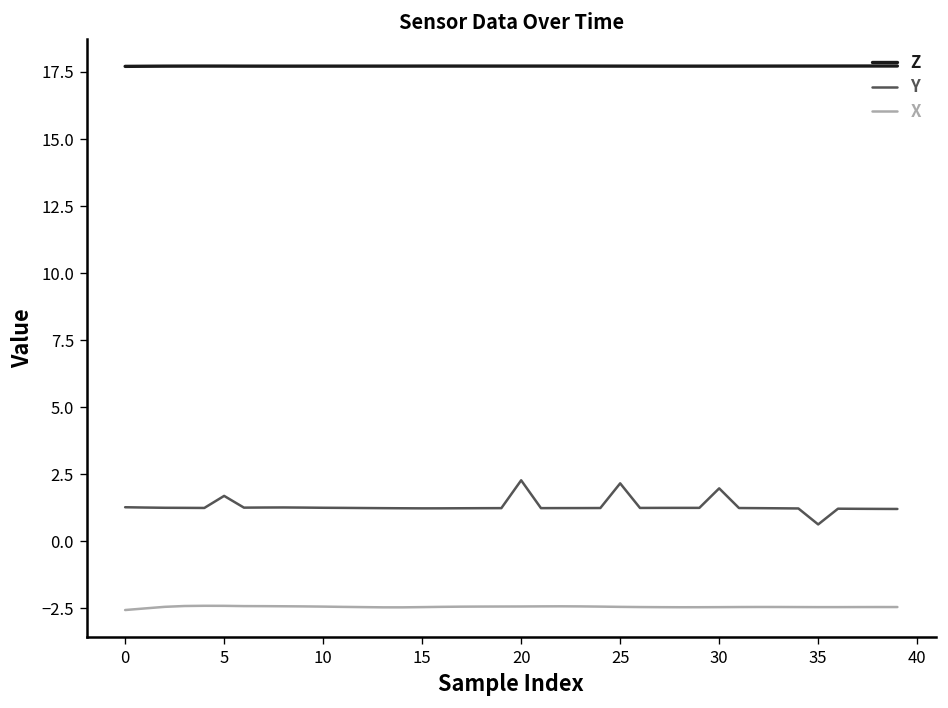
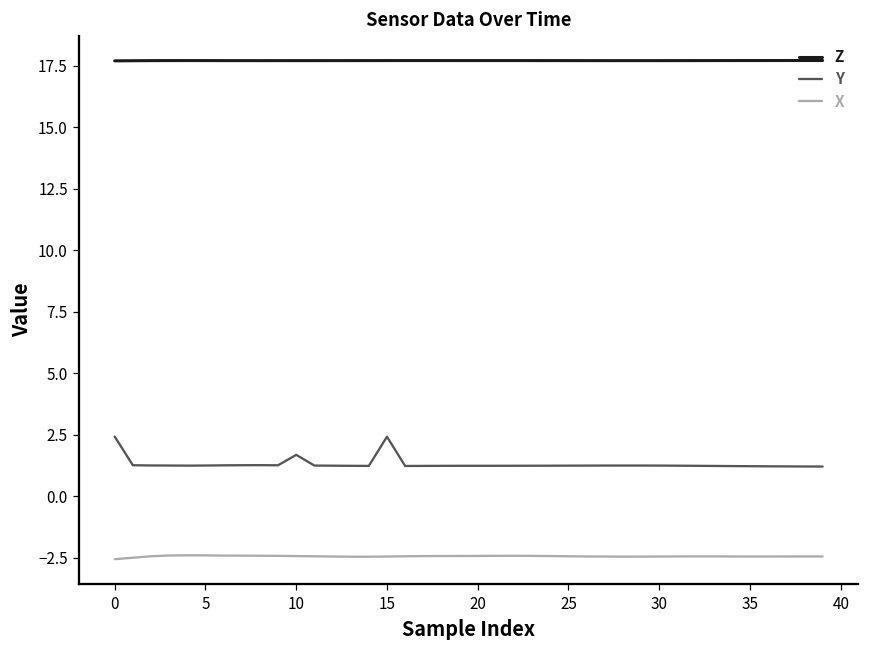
  {
    "Z": {
      "0": 17.7,
      "5": 17.7,
      "10": 17.7,
      "15": 17.7,
      "20": 17.7,
      "25": 17.7,
      "30": 17.7,
      "35": 17.7
    },
    "Y": {
-     "0": 1.3,
-     "5": 1.7,
-     "10": 1.3,
-     "15": 1.2,
-     "20": 2.3,
-     "25": 2.2,
-     "30": 2.0,
-     "35": 0.6
+     "0": 2.4,
+     "5": 1.2,
+     "10": 1.7,
+     "15": 2.4,
+     "20": 1.2,
+     "25": 1.2,
+     "30": 1.2,
+     "35": 1.2
    },
    "X": {
      "0": -2.6,
      "5": -2.4,
      "10": -2.4,
      "15": -2.5,
      "20": -2.4,
      "25": -2.4,
      "30": -2.5,
      "35": -2.5
    }
  }
